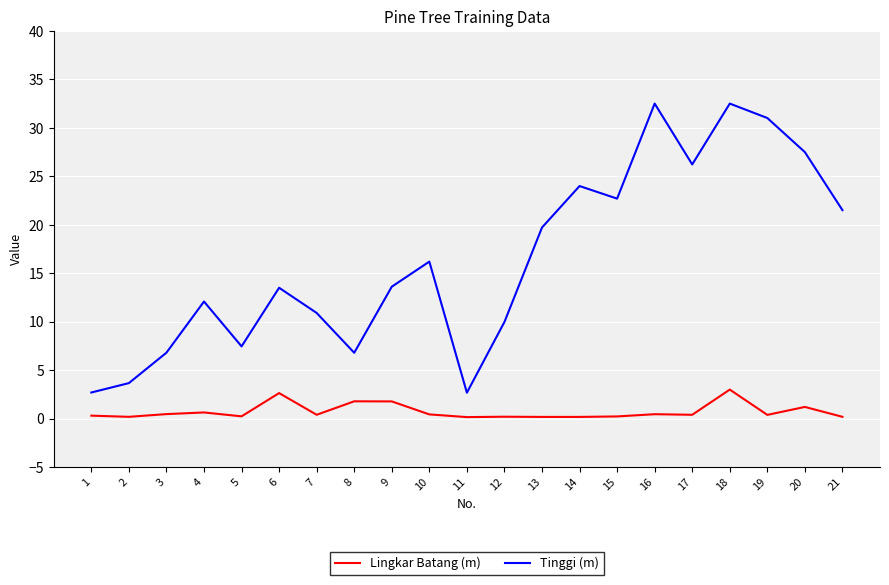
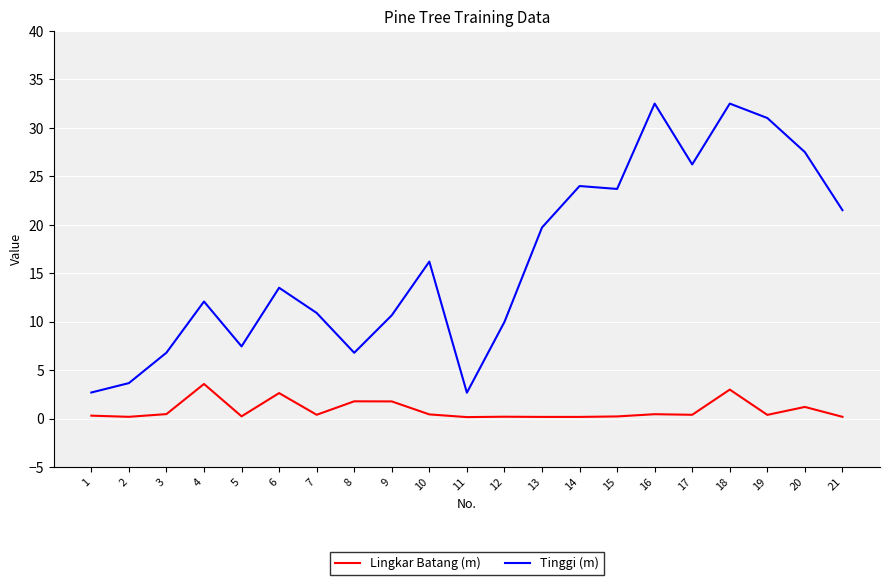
  {
    "Lingkar Batang (m)": {
      "1": 0,
      "2": 0,
      "3": 0,
-     "4": 1,
+     "4": 4,
      "5": 0,
      "6": 3,
      "7": 0,
      "8": 2,
      "9": 2,
      "10": 0,
      "11": 0,
      "12": 0,
      "13": 0,
      "14": 0,
      "15": 0,
      "16": 0,
      "17": 0,
      "18": 3,
      "19": 0,
      "20": 1,
      "21": 0
    },
    "Tinggi (m)": {
      "1": 3,
      "2": 4,
      "3": 7,
      "4": 12,
      "5": 7,
      "6": 14,
      "7": 11,
      "8": 7,
-     "9": 14,
+     "9": 11,
      "10": 16,
      "11": 3,
      "12": 10,
      "13": 20,
      "14": 24,
-     "15": 23,
+     "15": 24,
      "16": 33,
      "17": 26,
      "18": 33,
      "19": 31,
      "20": 28,
      "21": 22
    }
  }
